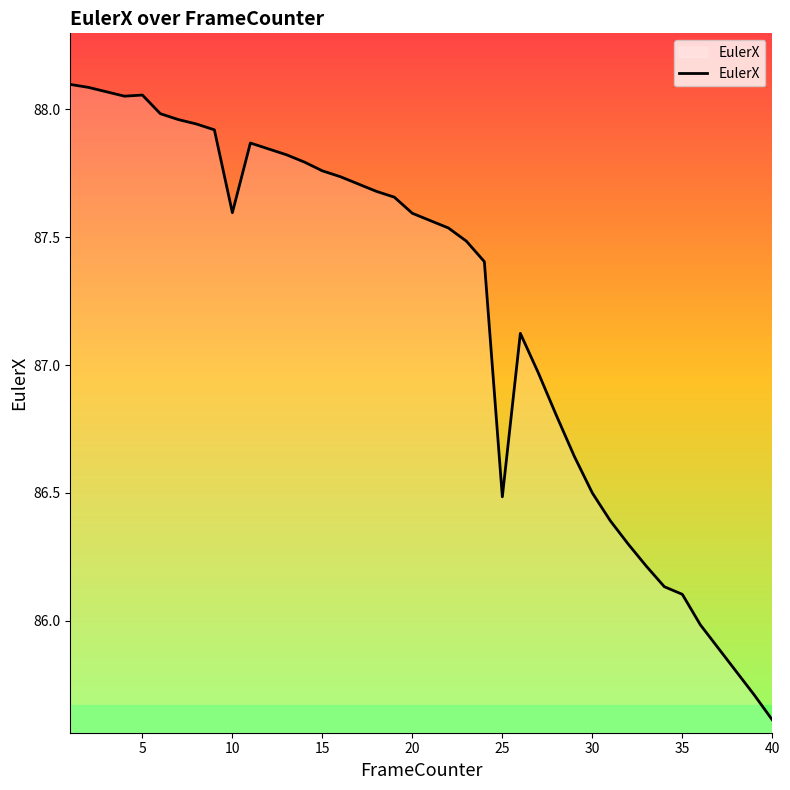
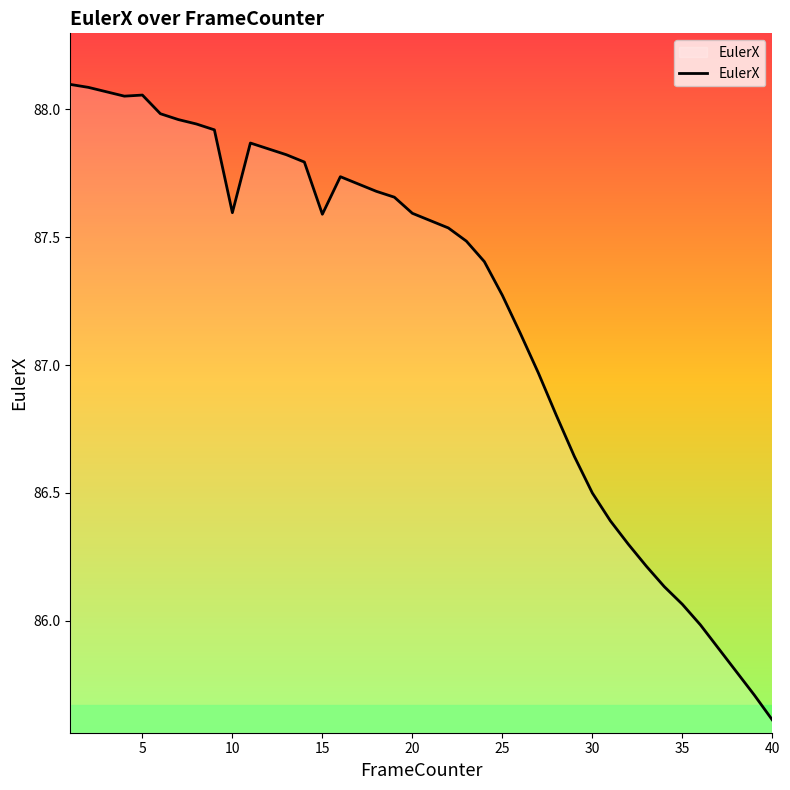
  {
    "5": 88.06,
    "10": 87.60,
-   "15": 87.76,
+   "15": 87.59,
    "20": 87.59,
-   "25": 86.48,
+   "25": 87.27,
    "30": 86.50,
-   "35": 86.10
+   "35": 86.06
  }
